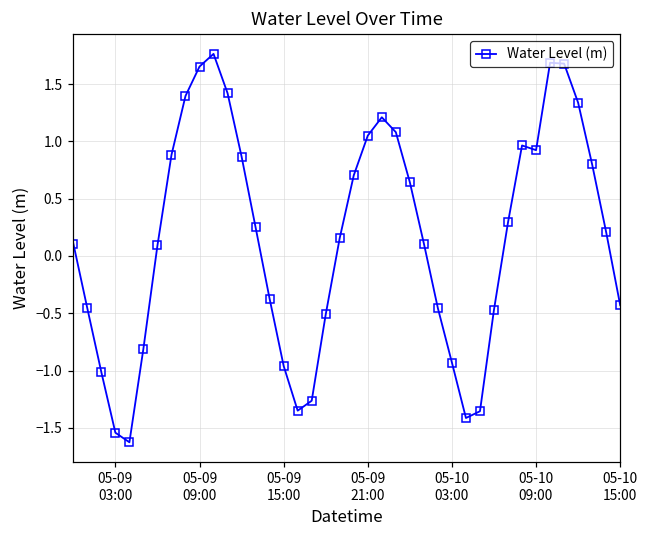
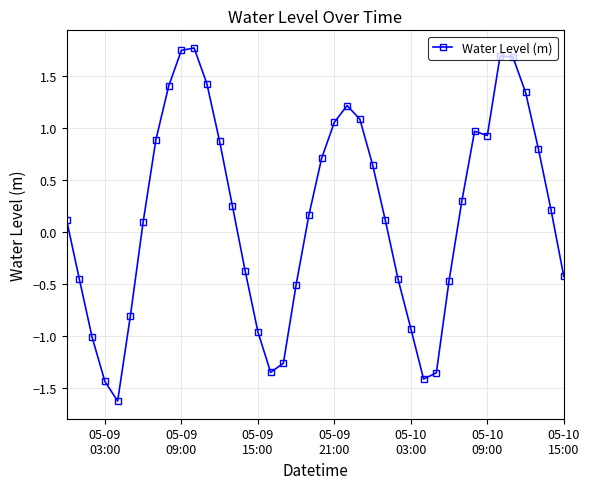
  {
-   "05-09 03:00": -1.54,
-   "05-09 09:00": 1.65,
+   "05-09 03:00": -1.44,
+   "05-09 09:00": 1.74,
    "05-09 15:00": -0.96,
    "05-09 21:00": 1.05,
    "05-10 03:00": -0.93,
    "05-10 09:00": 0.92,
    "05-10 15:00": -0.43
  }
